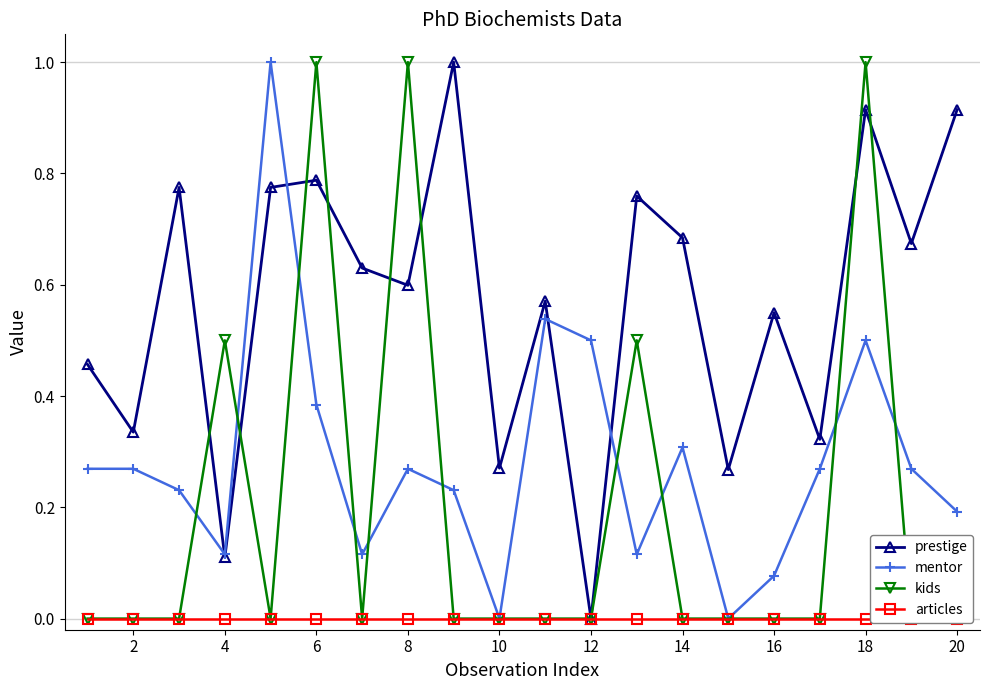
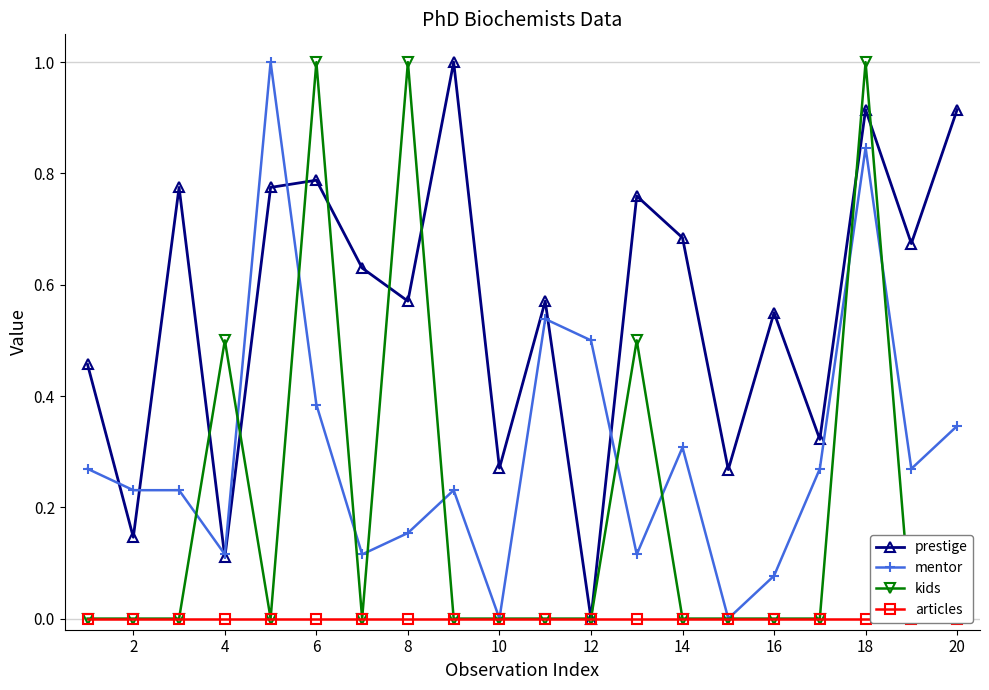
  {
    "prestige": {
-     "2": 0.34,
+     "2": 0.15,
      "4": 0.11,
      "6": 0.79,
-     "8": 0.60,
+     "8": 0.57,
      "10": 0.27,
      "14": 0.68,
      "16": 0.55,
      "18": 0.91,
      "20": 0.91
    },
    "mentor": {
-     "2": 0.27,
+     "2": 0.23,
      "4": 0.12,
      "6": 0.38,
-     "8": 0.27,
+     "8": 0.15,
      "12": 0.50,
      "14": 0.31,
      "16": 0.08,
-     "18": 0.50,
-     "20": 0.19
+     "18": 0.85,
+     "20": 0.35
    },
    "kids": {
      "4": 0.50,
      "6": 1.00,
      "8": 1.00,
      "18": 1.00
    },
    "articles": {
      "4": 0.00,
      "6": 0.00,
      "8": 0.00,
      "18": 0.00
    }
  }
